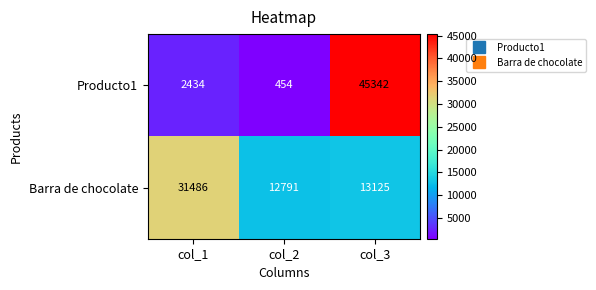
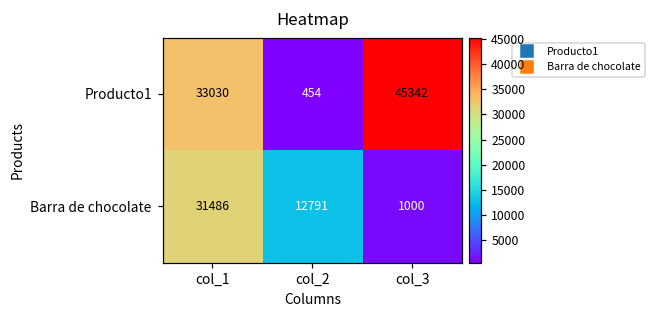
  {
    "Producto1": {
-     "col_1": 2434,
+     "col_1": 33030,
      "col_2": 454,
      "col_3": 45342
    },
    "Barra de chocolate": {
      "col_1": 31486,
      "col_2": 12791,
-     "col_3": 13125
+     "col_3": 1000
    }
  }
